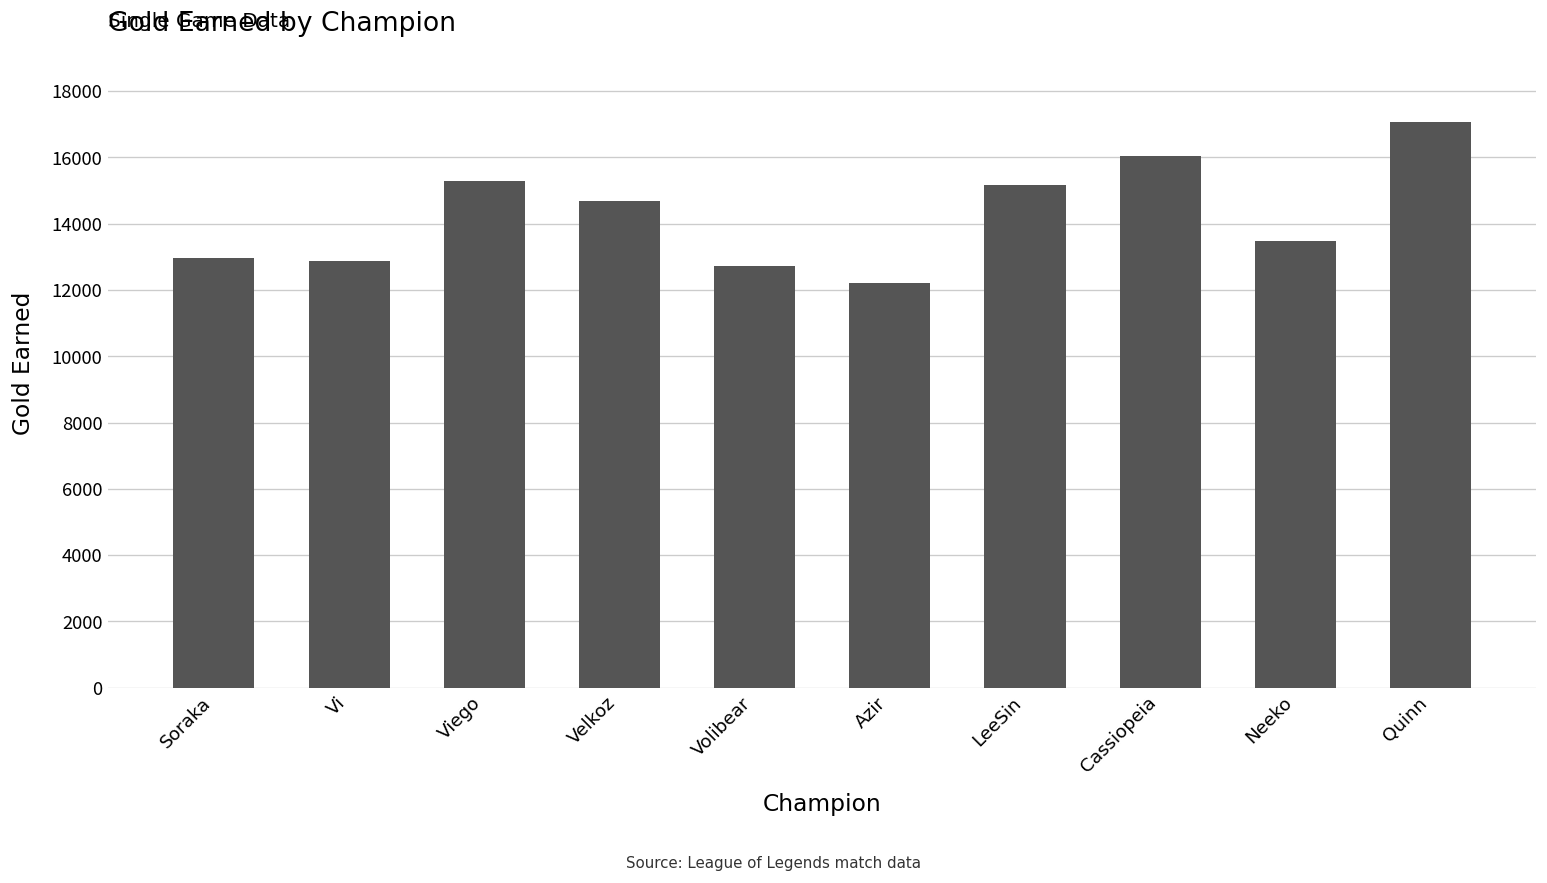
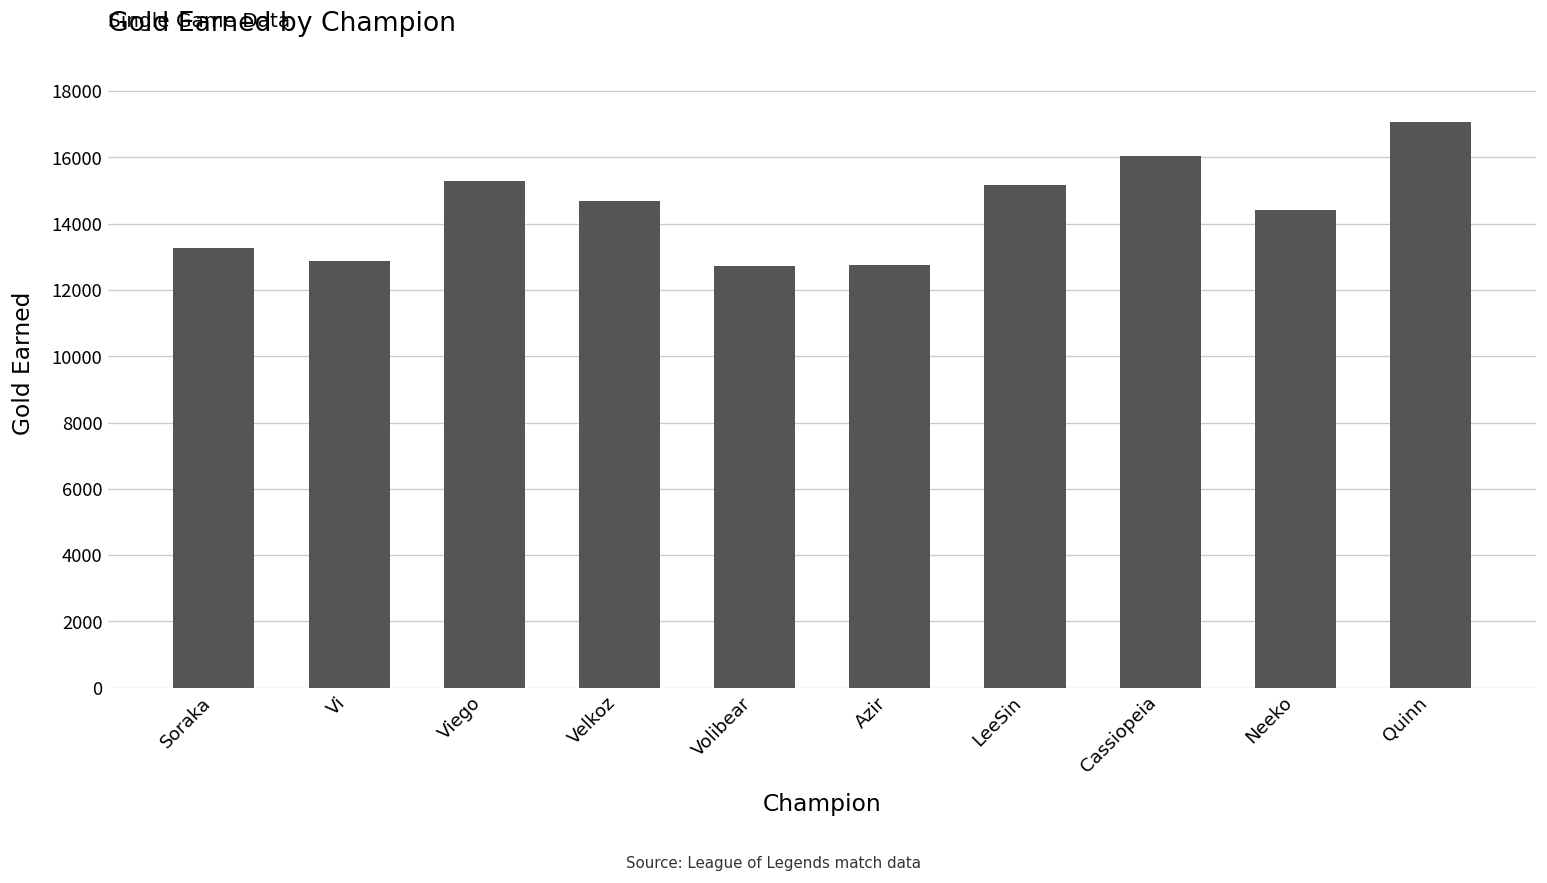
  {
-   "Soraka": 13000,
+   "Soraka": 13300,
    "Vi": 12900,
    "Viego": 15300,
    "Velkoz": 14700,
    "Volibear": 12700,
-   "Azir": 12200,
+   "Azir": 12800,
    "LeeSin": 15200,
    "Cassiopeia": 16000,
-   "Neeko": 13500,
+   "Neeko": 14400,
    "Quinn": 17100
  }
